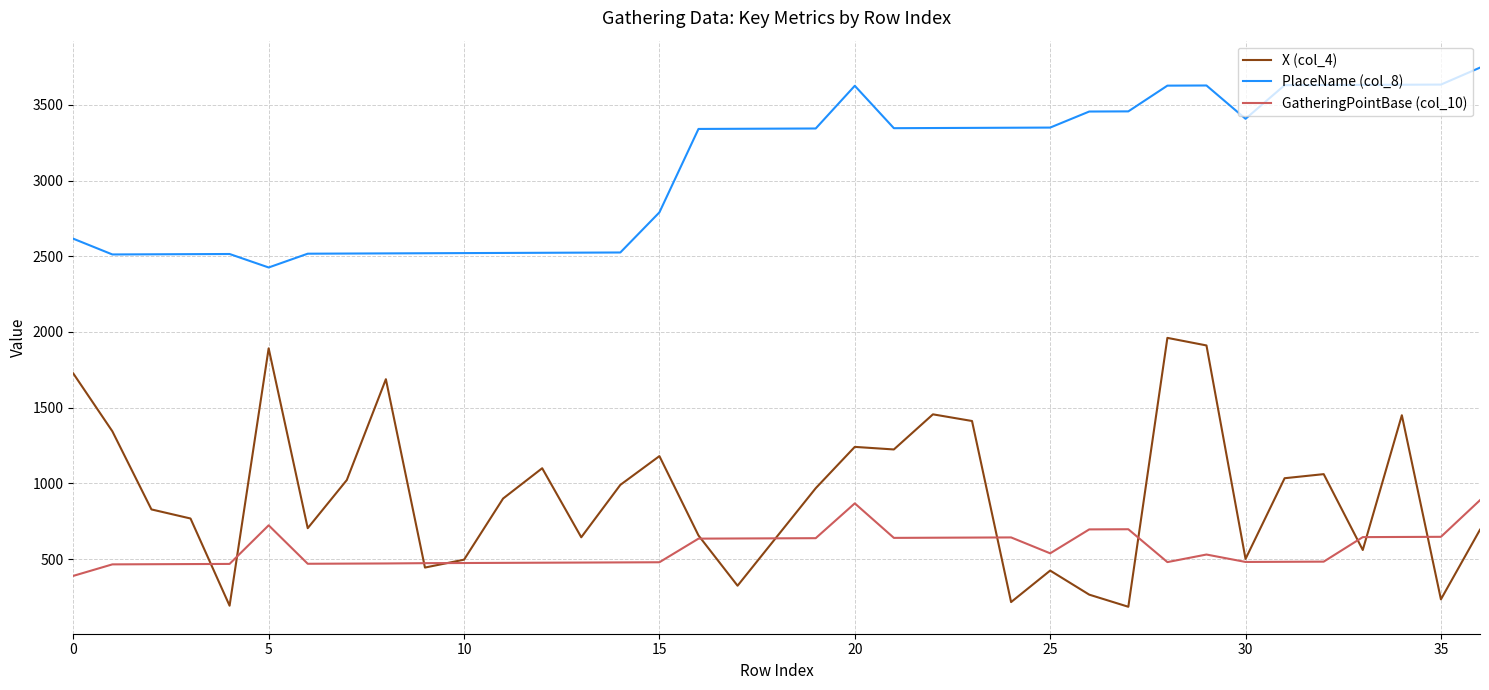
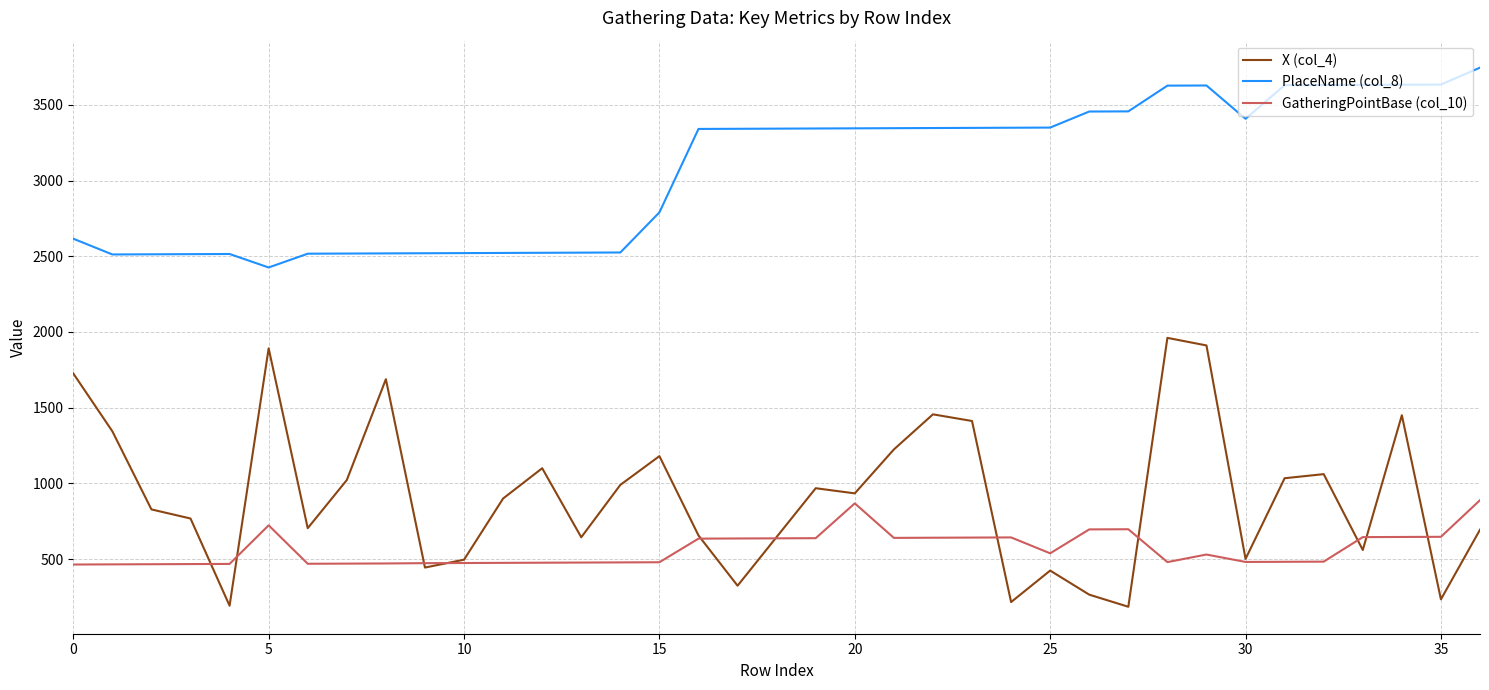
  {
    "X (col_4)": {
      "0": 1730,
      "5": 1890,
      "10": 500,
      "15": 1180,
-     "20": 1240,
+     "20": 930,
      "25": 420,
      "30": 500,
      "35": 230
    },
    "PlaceName (col_8)": {
      "0": 2620,
      "5": 2430,
      "10": 2520,
      "15": 2790,
-     "20": 3630,
+     "20": 3350,
      "25": 3350,
      "30": 3410
    },
    "GatheringPointBase (col_10)": {
-     "0": 390,
+     "0": 460,
      "5": 720,
      "10": 470,
      "15": 480,
      "20": 870,
      "25": 540,
      "30": 480,
      "35": 650
    }
  }
